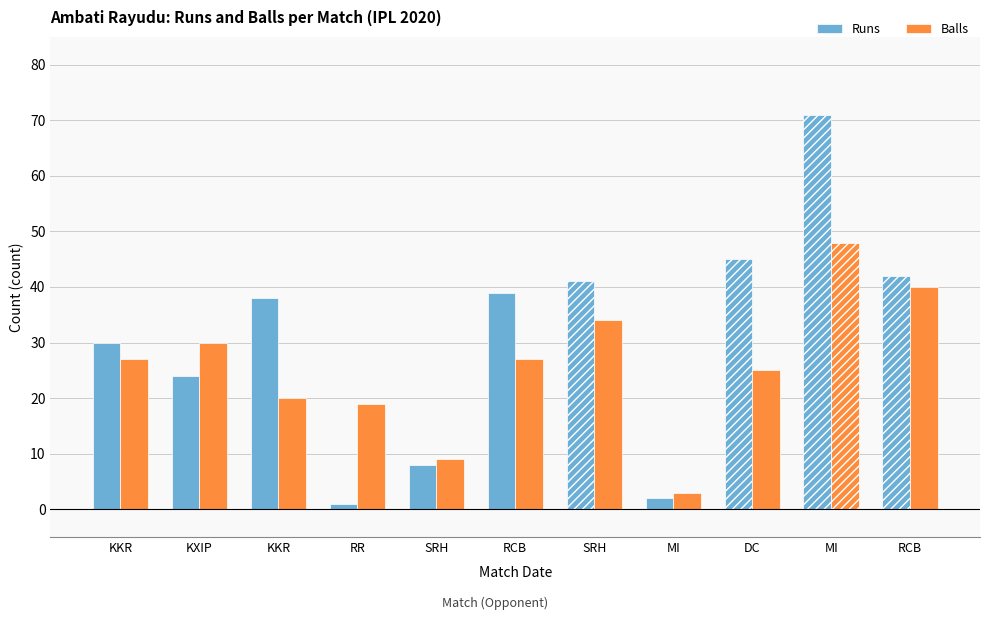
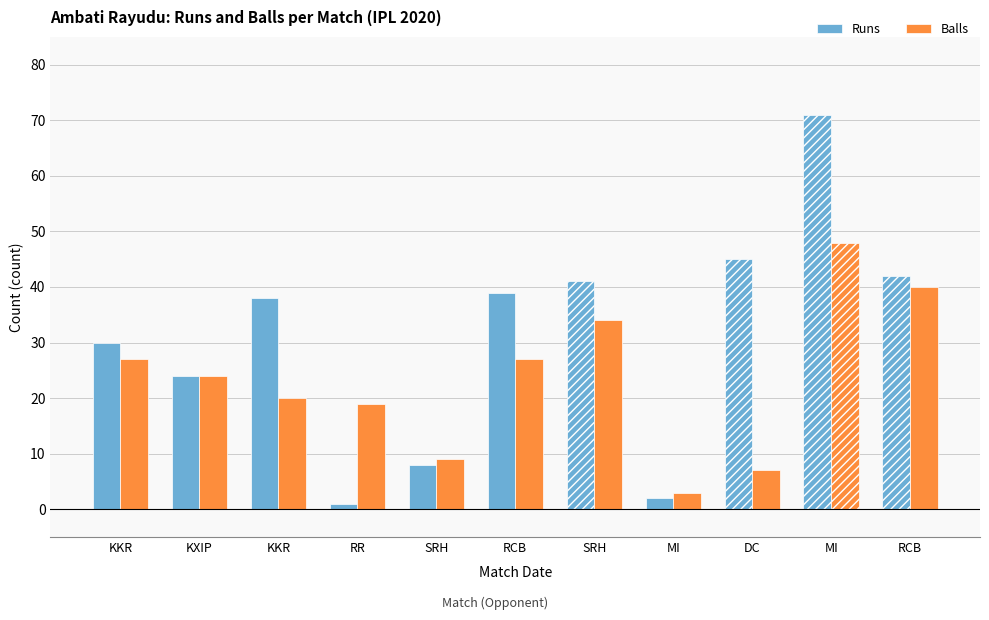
  {
    "Runs": {
      "KXIP": 24,
      "RR": 1,
      "DC": 45
    },
    "Balls": {
-     "KXIP": 30,
+     "KXIP": 24,
      "RR": 19,
-     "DC": 25
+     "DC": 7
    }
  }
